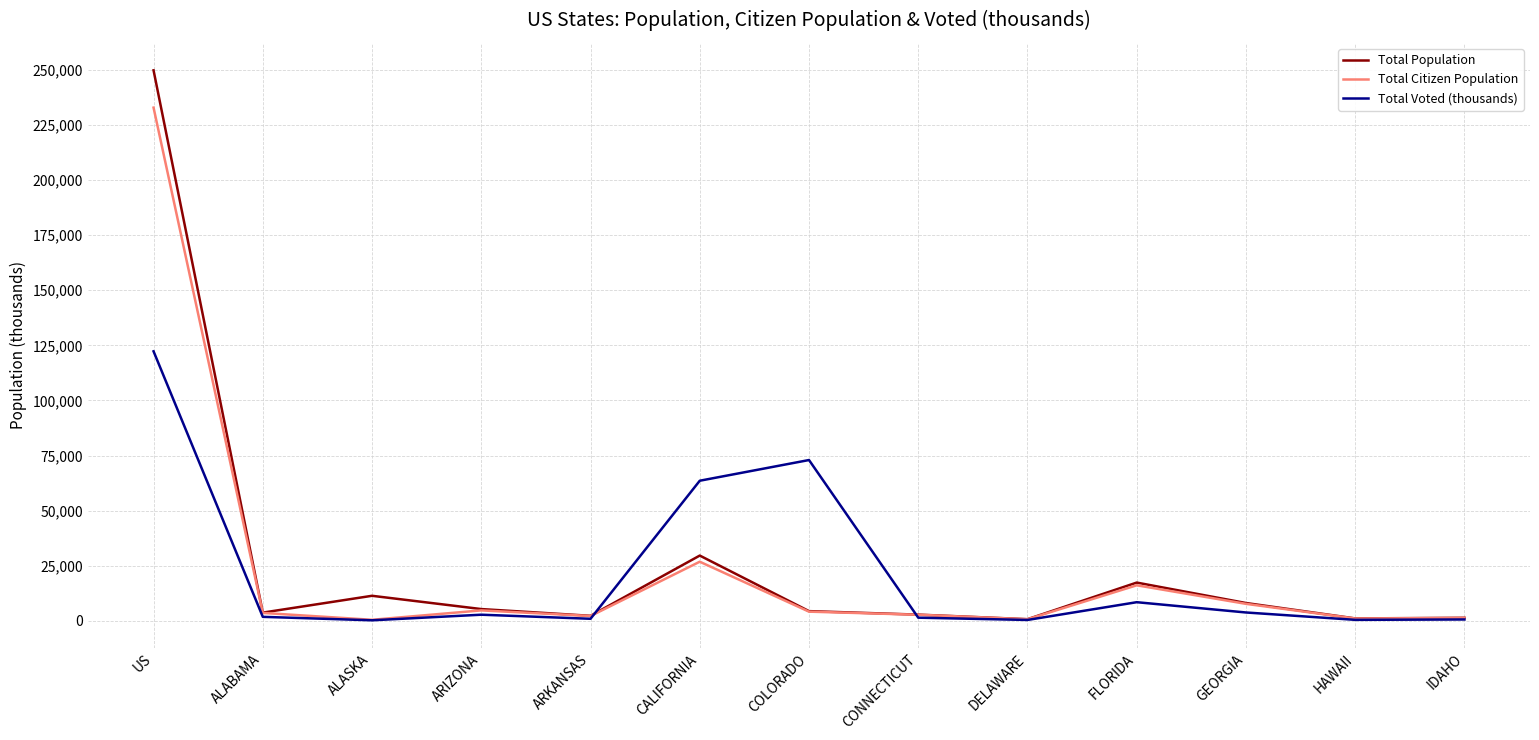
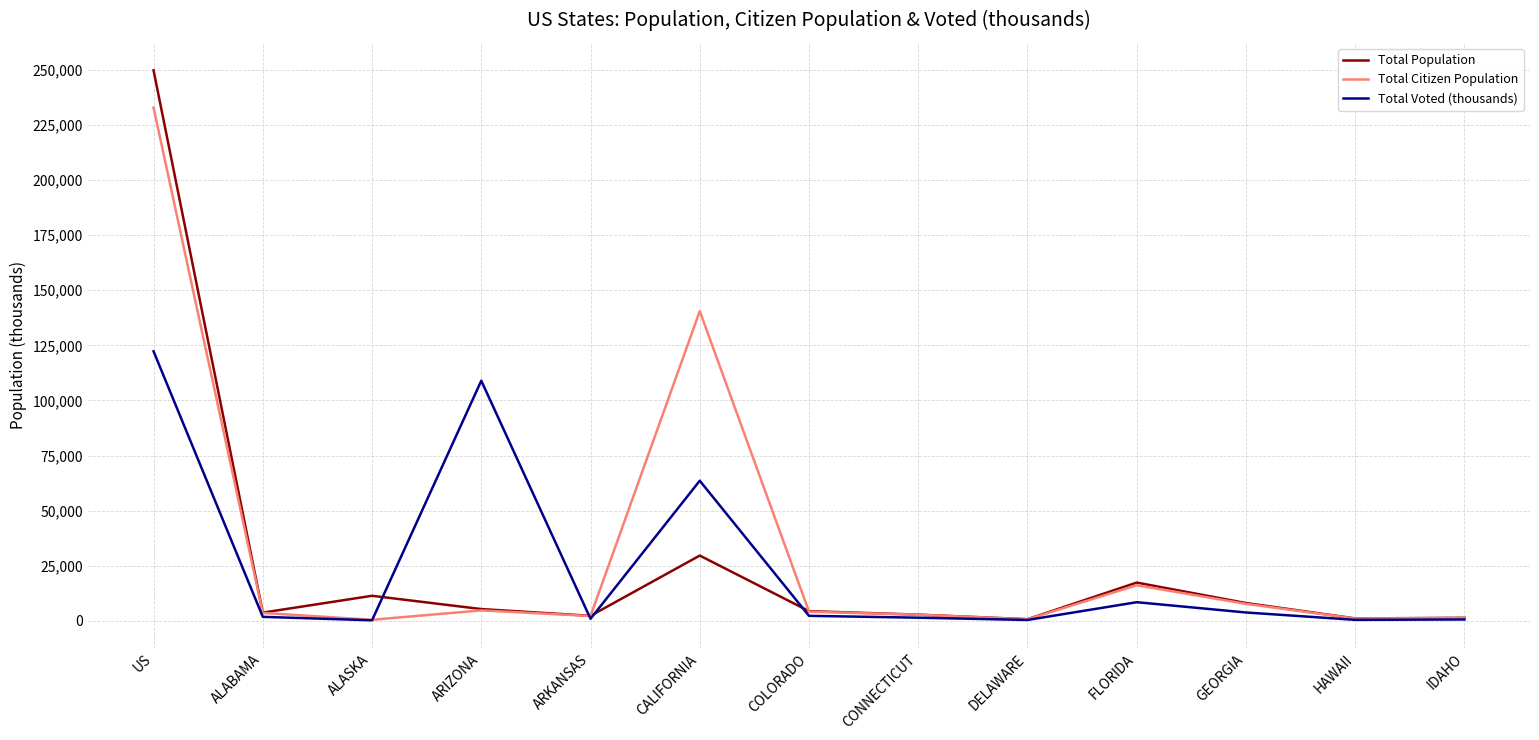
  {
    "Total Population": {
      "US": "250,000",
      "ALASKA": "11,000",
      "CALIFORNIA": "30,000",
      "FLORIDA": "17,000"
    },
    "Total Citizen Population": {
      "US": "233,000",
-     "CALIFORNIA": "27,000",
+     "CALIFORNIA": "141,000",
      "FLORIDA": "16,000"
    },
    "Total Voted (thousands)": {
      "US": "122,000",
      "ALABAMA": "2,000",
-     "ARIZONA": "3,000",
+     "ARIZONA": "109,000",
      "ARKANSAS": "1,000",
      "CALIFORNIA": "64,000",
-     "COLORADO": "73,000",
+     "COLORADO": "2,000",
      "CONNECTICUT": "1,000",
      "FLORIDA": "8,000",
      "GEORGIA": "4,000"
    }
  }
